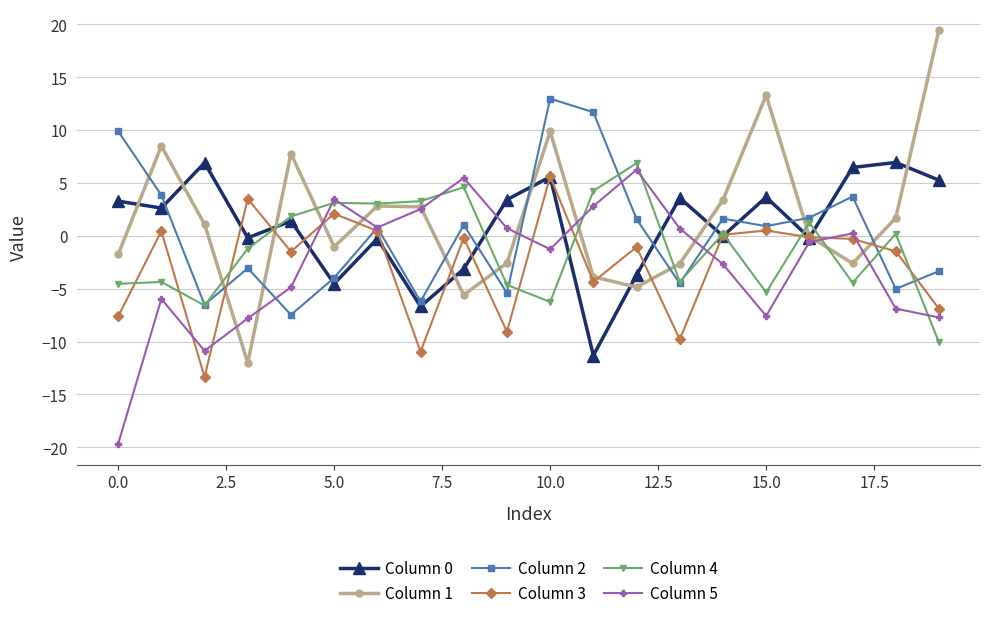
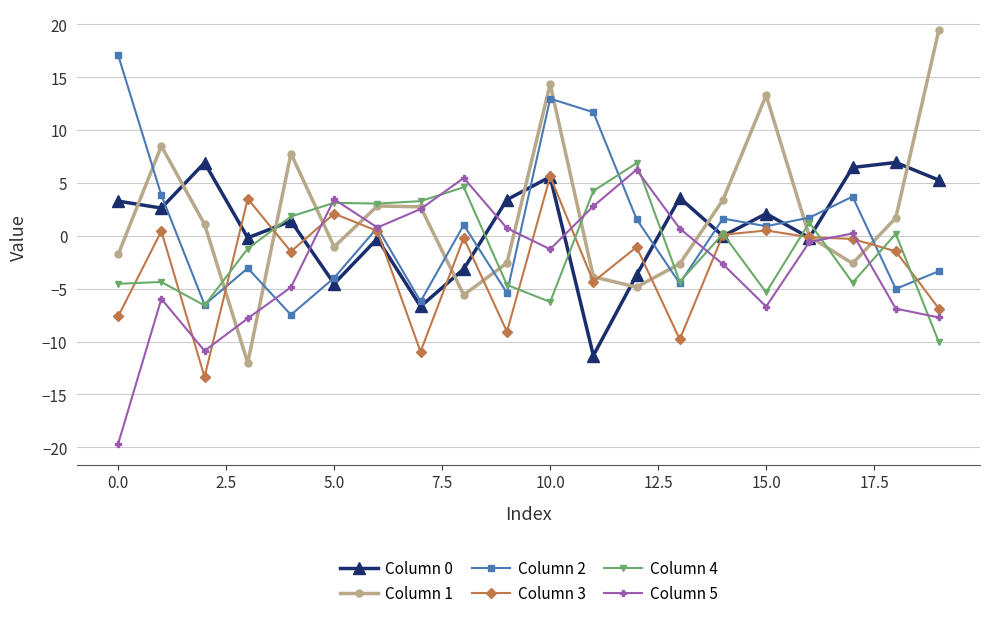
  {
    "Column 0": {
      "0.0": 3.3,
      "5.0": -4.5,
-     "15.0": 3.7
+     "15.0": 2.1
    },
    "Column 1": {
      "0.0": -1.8,
      "5.0": -1.0,
-     "10.0": 9.9,
+     "10.0": 14.3,
      "15.0": 13.3
    },
    "Column 2": {
-     "0.0": 9.9,
+     "0.0": 17.1,
      "5.0": -4.0,
      "10.0": 13.0,
      "15.0": 0.9
    },
    "Column 3": {
      "0.0": -7.6,
      "5.0": 2.1,
      "15.0": 0.5
    },
    "Column 4": {
      "0.0": -4.5,
      "5.0": 3.1,
      "10.0": -6.3,
      "15.0": -5.4
    },
    "Column 5": {
      "0.0": -19.7,
      "5.0": 3.4,
      "10.0": -1.3,
-     "15.0": -7.6
+     "15.0": -6.7
    }
  }
